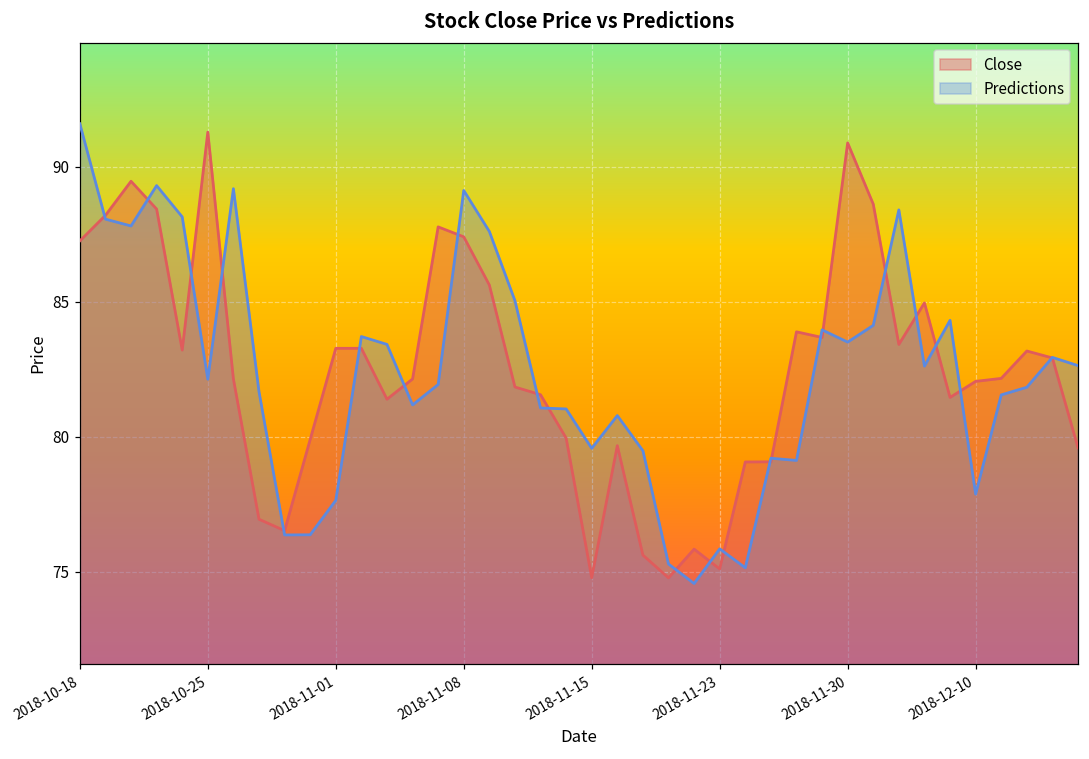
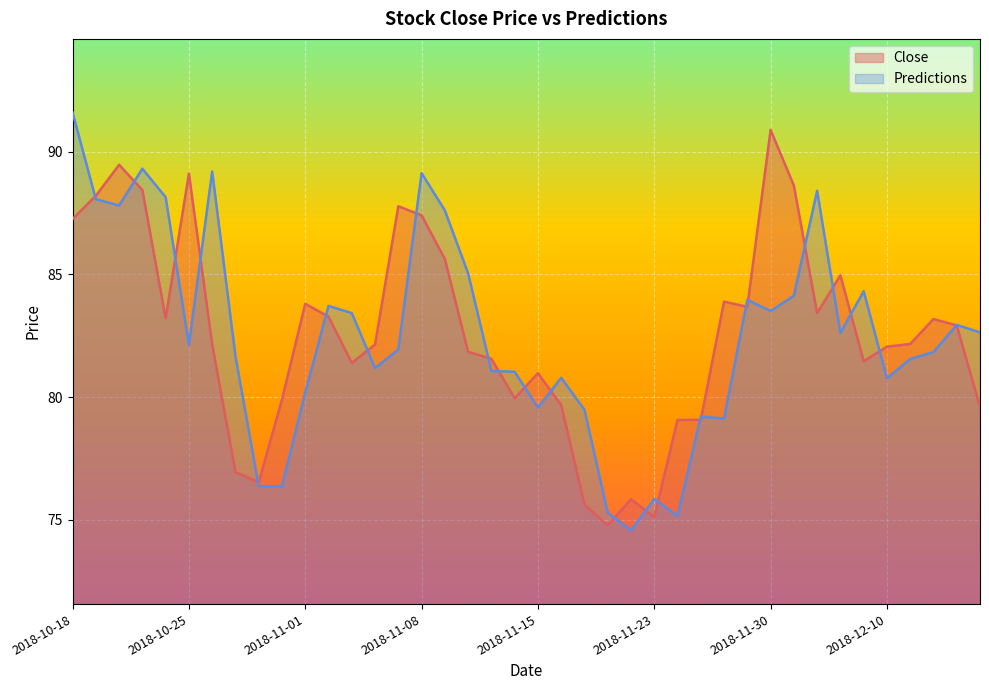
  {
    "Close": {
      "2018-10-18": 87.3,
-     "2018-10-25": 91.3,
-     "2018-11-01": 83.3,
+     "2018-10-25": 89.1,
+     "2018-11-01": 83.8,
      "2018-11-08": 87.4,
-     "2018-11-15": 74.8,
+     "2018-11-15": 81.0,
      "2018-11-23": 75.1,
      "2018-11-30": 90.9,
      "2018-12-10": 82.1
    },
    "Predictions": {
      "2018-10-18": 91.6,
      "2018-10-25": 82.1,
-     "2018-11-01": 77.6,
+     "2018-11-01": 80.2,
      "2018-11-08": 89.1,
      "2018-11-15": 79.6,
      "2018-11-23": 75.8,
      "2018-11-30": 83.5,
-     "2018-12-10": 77.9
+     "2018-12-10": 80.8
    }
  }
